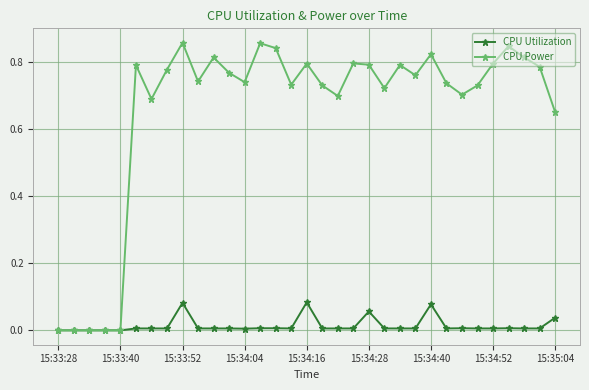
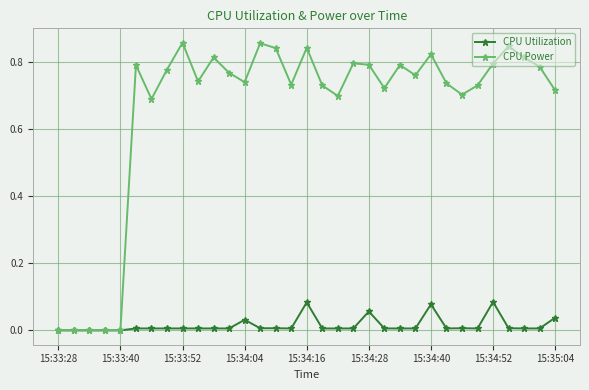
  {
    "CPU Utilization": {
-     "15:33:52": 0.08,
-     "15:34:04": 0.01,
+     "15:33:52": 0.01,
+     "15:34:04": 0.03,
      "15:34:16": 0.08,
      "15:34:28": 0.06,
      "15:34:40": 0.08,
-     "15:34:52": 0.01,
+     "15:34:52": 0.08,
      "15:35:04": 0.04
    },
    "CPU Power": {
      "15:33:52": 0.86,
      "15:34:04": 0.74,
-     "15:34:16": 0.79,
+     "15:34:16": 0.84,
      "15:34:28": 0.79,
      "15:34:40": 0.82,
-     "15:35:04": 0.65
+     "15:35:04": 0.72
    }
  }
